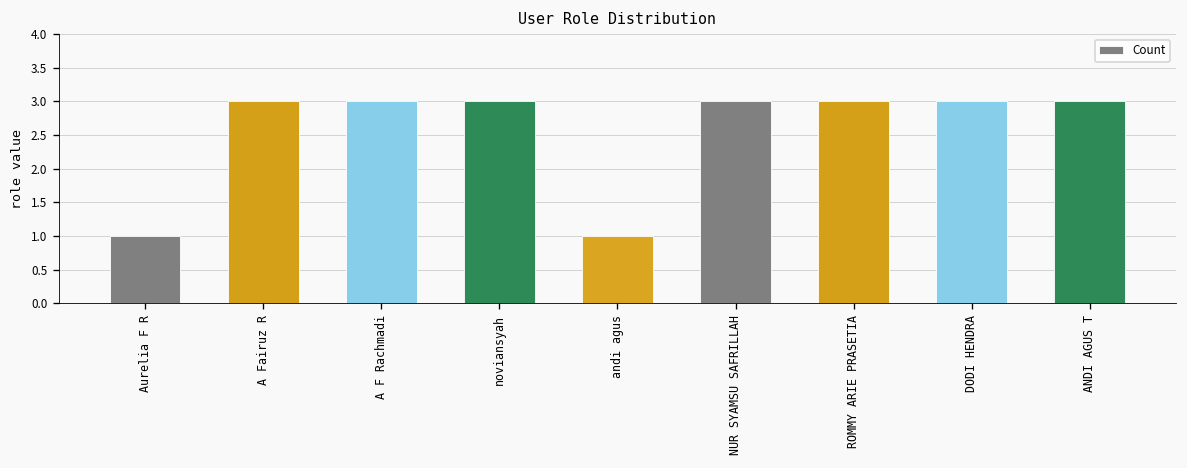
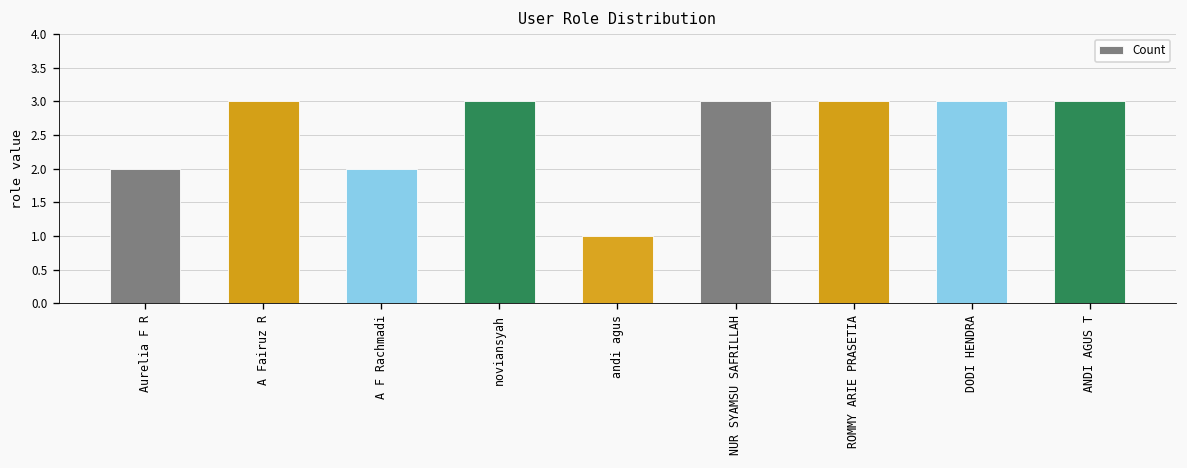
  {
-   "Aurelia F R": 1,
+   "Aurelia F R": 2,
    "A Fairuz R": 3,
-   "A F Rachmadi": 3,
+   "A F Rachmadi": 2,
    "noviansyah": 3,
    "andi agus": 1,
    "NUR SYAMSU SAFRILLAH": 3,
    "ROMMY ARIE PRASETIA": 3,
    "DODI HENDRA": 3,
    "ANDI AGUS T": 3
  }
